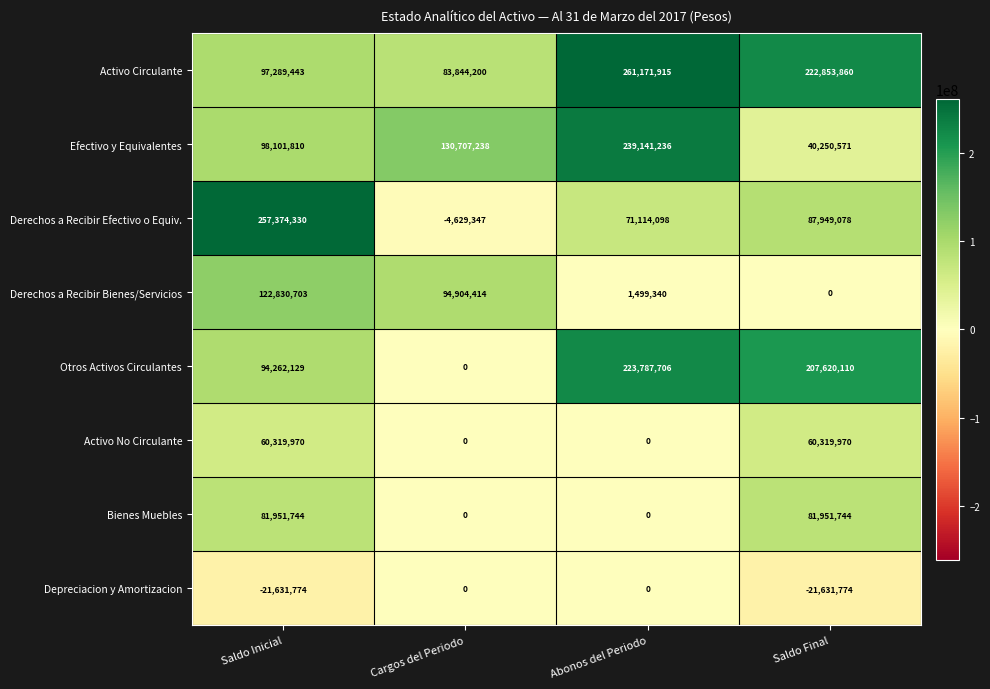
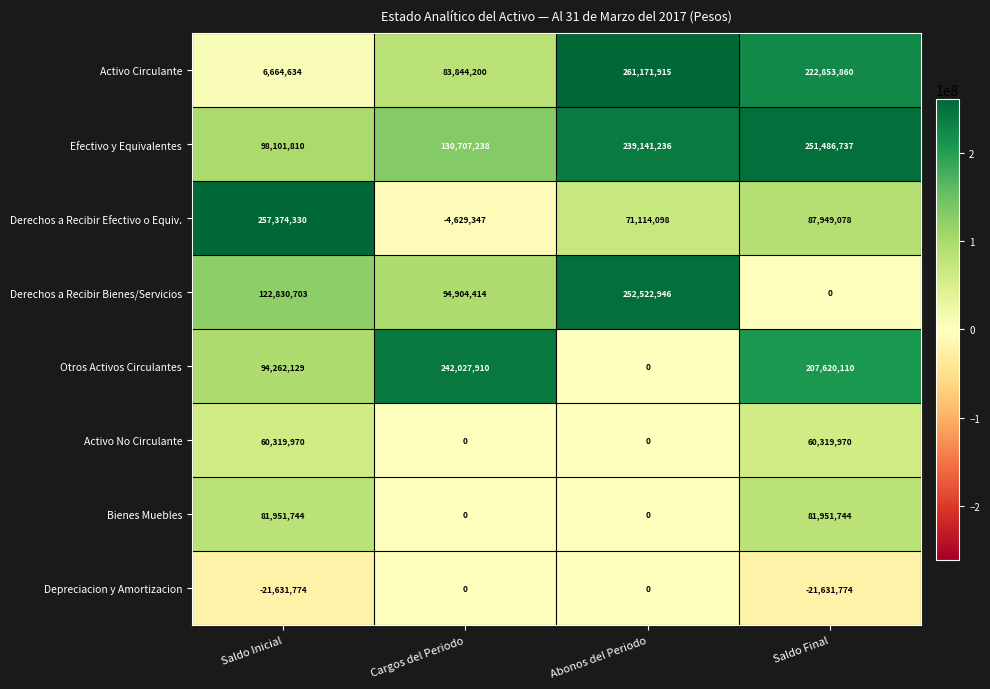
  {
    "Activo Circulante": {
-     "Saldo Inicial": "97,289,443",
+     "Saldo Inicial": "6,664,634",
      "Cargos del Periodo": "83,844,200",
      "Abonos del Periodo": "261,171,915",
      "Saldo Final": "222,853,860"
    },
    "Efectivo y Equivalentes": {
      "Saldo Inicial": "98,101,810",
      "Cargos del Periodo": "130,707,238",
      "Abonos del Periodo": "239,141,236",
-     "Saldo Final": "40,250,571"
+     "Saldo Final": "251,486,737"
    },
    "Derechos a Recibir Efectivo o Equiv.": {
      "Saldo Inicial": "257,374,330",
      "Cargos del Periodo": "-4,629,347",
      "Abonos del Periodo": "71,114,098",
      "Saldo Final": "87,949,078"
    },
    "Derechos a Recibir Bienes/Servicios": {
      "Saldo Inicial": "122,830,703",
      "Cargos del Periodo": "94,904,414",
-     "Abonos del Periodo": "1,499,340",
+     "Abonos del Periodo": "252,522,946",
      "Saldo Final": "0"
    },
    "Otros Activos Circulantes": {
      "Saldo Inicial": "94,262,129",
-     "Cargos del Periodo": "0",
-     "Abonos del Periodo": "223,787,706",
+     "Cargos del Periodo": "242,027,910",
+     "Abonos del Periodo": "0",
      "Saldo Final": "207,620,110"
    },
    "Activo No Circulante": {
      "Saldo Inicial": "60,319,970",
      "Cargos del Periodo": "0",
      "Abonos del Periodo": "0",
      "Saldo Final": "60,319,970"
    },
    "Bienes Muebles": {
      "Saldo Inicial": "81,951,744",
      "Cargos del Periodo": "0",
      "Abonos del Periodo": "0",
      "Saldo Final": "81,951,744"
    },
    "Depreciacion y Amortizacion": {
      "Saldo Inicial": "-21,631,774",
      "Cargos del Periodo": "0",
      "Abonos del Periodo": "0",
      "Saldo Final": "-21,631,774"
    }
  }
